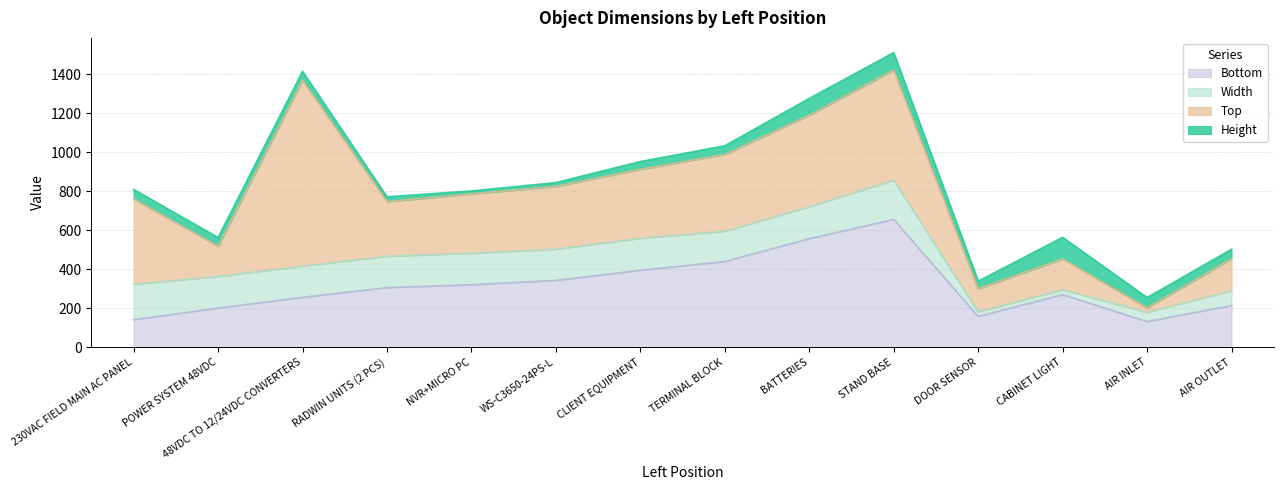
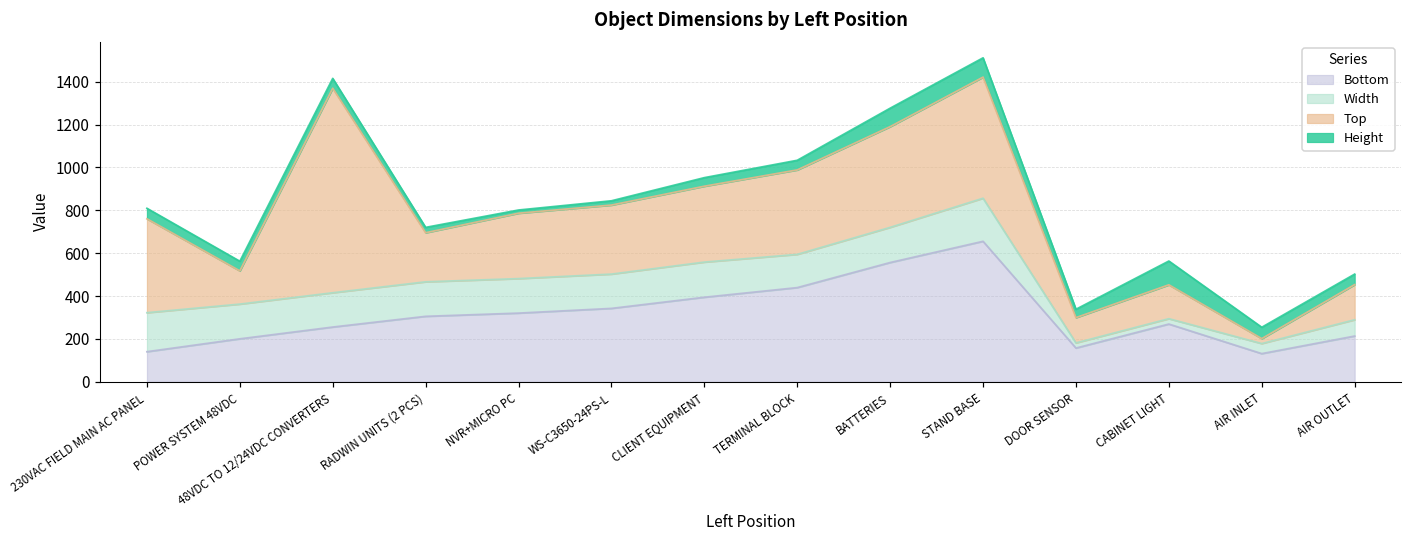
  {
    "Top": {
      "230VAC FIELD MAIN AC PANEL": 440,
      "POWER SYSTEM 48VDC": 160,
      "48VDC TO 12/24VDC CONVERTERS": 950,
-     "RADWIN UNITS (2 PCS)": 280,
+     "RADWIN UNITS (2 PCS)": 230,
      "NVR+MICRO PC": 310,
      "WS-C3650-24PS-L": 320,
      "CLIENT EQUIPMENT": 350,
      "TERMINAL BLOCK": 390,
      "BATTERIES": 470,
      "STAND BASE": 570,
      "DOOR SENSOR": 120,
      "CABINET LIGHT": 160,
      "AIR INLET": 20,
      "AIR OUTLET": 160
    },
    "Height": {
      "230VAC FIELD MAIN AC PANEL": 50,
      "POWER SYSTEM 48VDC": 50,
      "48VDC TO 12/24VDC CONVERTERS": 50,
      "RADWIN UNITS (2 PCS)": 30,
      "NVR+MICRO PC": 20,
      "WS-C3650-24PS-L": 20,
      "CLIENT EQUIPMENT": 40,
      "TERMINAL BLOCK": 50,
      "BATTERIES": 90,
      "STAND BASE": 90,
      "DOOR SENSOR": 40,
      "CABINET LIGHT": 110,
      "AIR INLET": 50,
      "AIR OUTLET": 50
    }
  }
